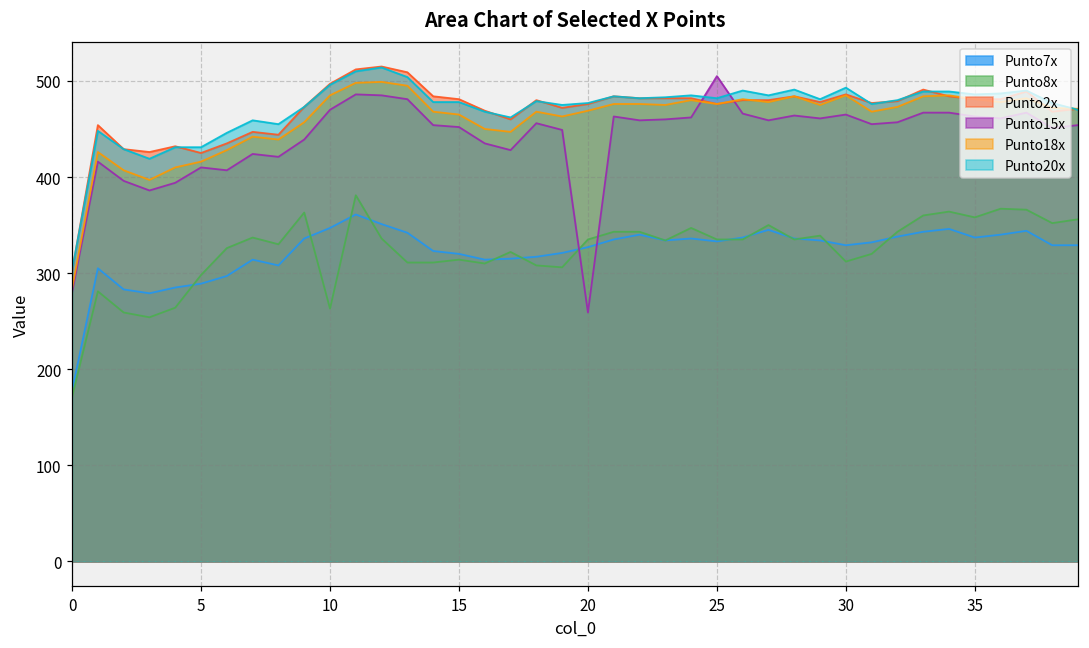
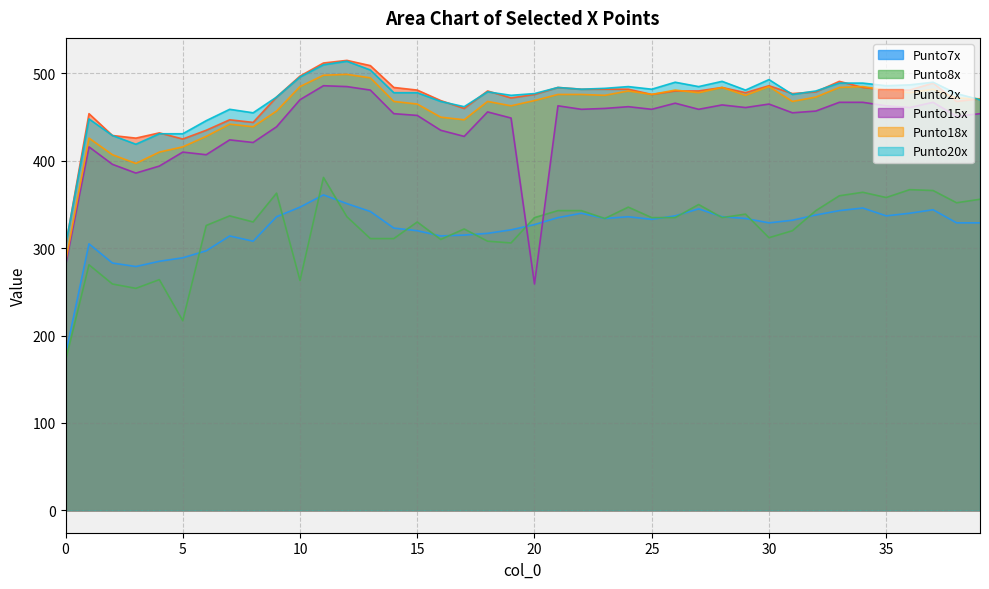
  {
    "Punto8x": {
      "0": 170,
-     "5": 300,
+     "5": 220,
      "10": 260,
-     "15": 310,
+     "15": 330,
      "20": 340,
      "30": 310,
      "35": 360
    },
    "Punto15x": {
      "0": 280,
      "5": 410,
      "10": 470,
      "15": 450,
      "20": 260,
-     "25": 510,
+     "25": 460,
      "30": 470
    }
  }
